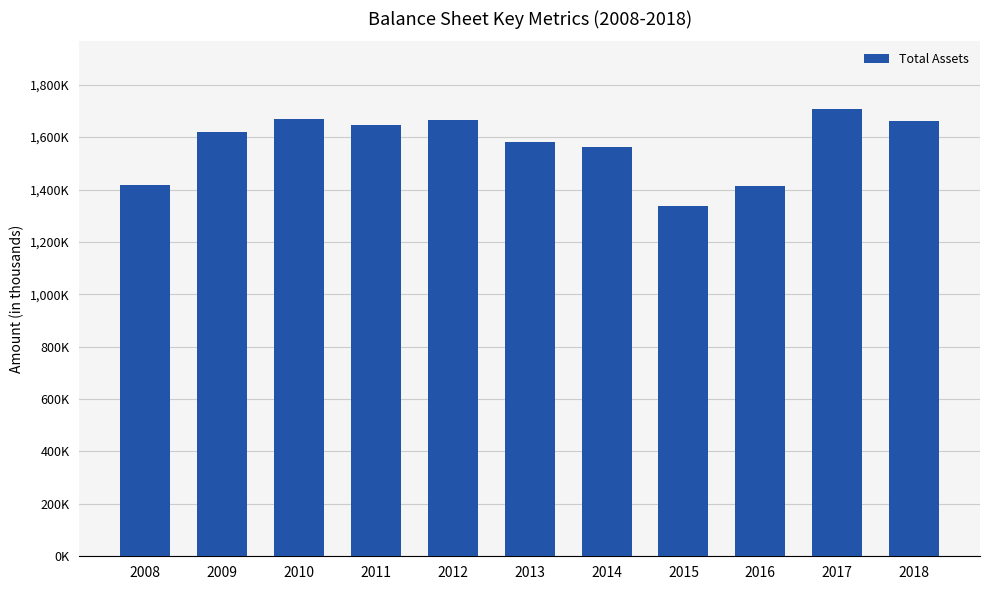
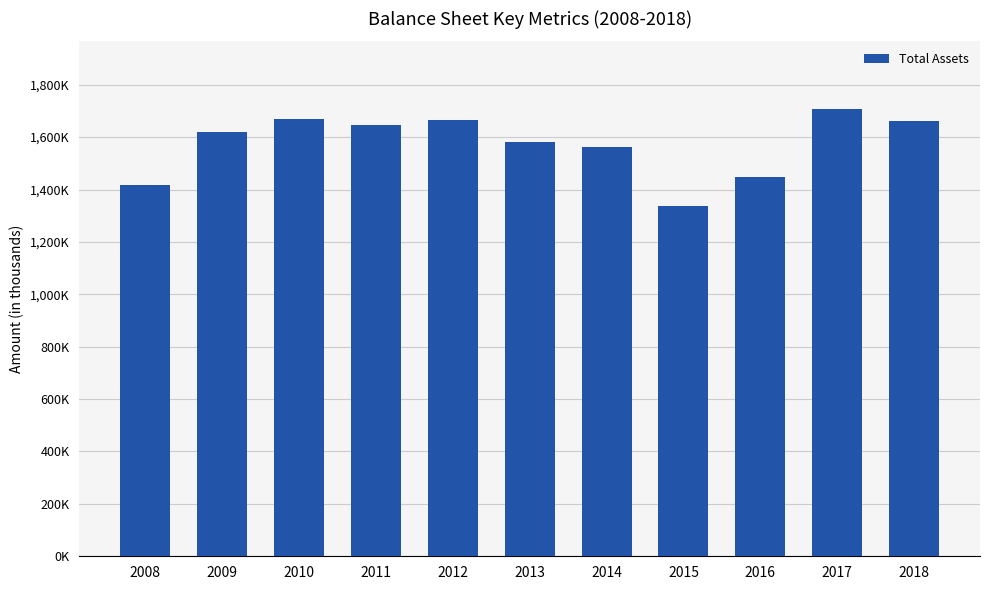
  {
    "2008": "1,420,000",
    "2009": "1,620,000",
    "2010": "1,670,000",
    "2011": "1,650,000",
    "2012": "1,670,000",
    "2013": "1,580,000",
    "2014": "1,560,000",
    "2015": "1,340,000",
-   "2016": "1,410,000",
+   "2016": "1,450,000",
    "2017": "1,710,000",
    "2018": "1,660,000"
  }
